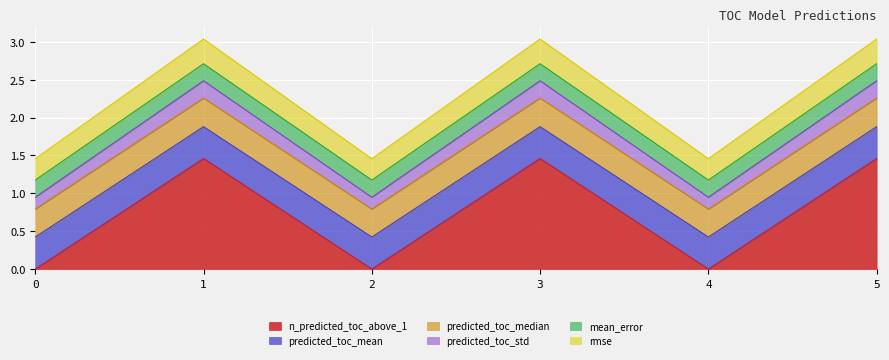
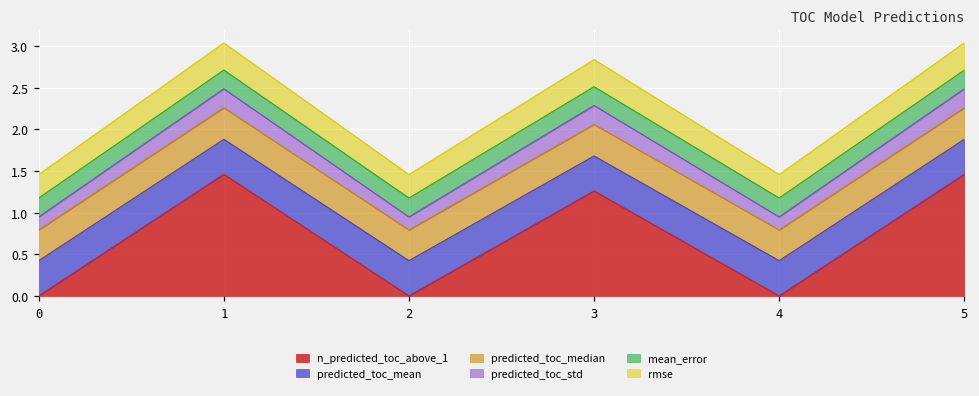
  {
    "n_predicted_toc_above_1": {
      "0": 0.0,
      "1": 1.5,
      "2": 0.0,
-     "3": 1.5,
+     "3": 1.3,
      "4": 0.0,
      "5": 1.5
    },
    "predicted_toc_mean": {
      "0": 0.4,
      "1": 0.4,
      "2": 0.4,
      "3": 0.4,
      "4": 0.4,
      "5": 0.4
    },
    "predicted_toc_median": {
      "0": 0.4,
      "1": 0.4,
      "2": 0.4,
      "3": 0.4,
      "4": 0.4,
      "5": 0.4
    },
    "predicted_toc_std": {
      "0": 0.2,
      "1": 0.2,
      "2": 0.2,
      "3": 0.2,
      "4": 0.2,
      "5": 0.2
    },
    "mean_error": {
      "0": 0.2,
      "1": 0.2,
      "2": 0.2,
      "3": 0.2,
      "4": 0.2,
      "5": 0.2
    },
    "rmse": {
      "0": 0.3,
      "1": 0.3,
      "2": 0.3,
      "3": 0.3,
      "4": 0.3,
      "5": 0.3
    }
  }
